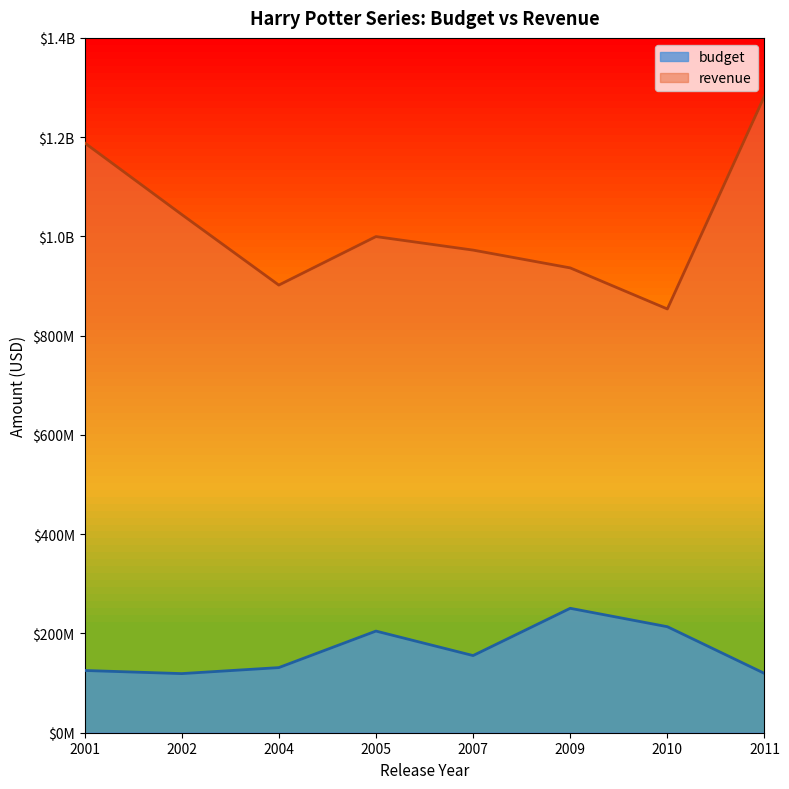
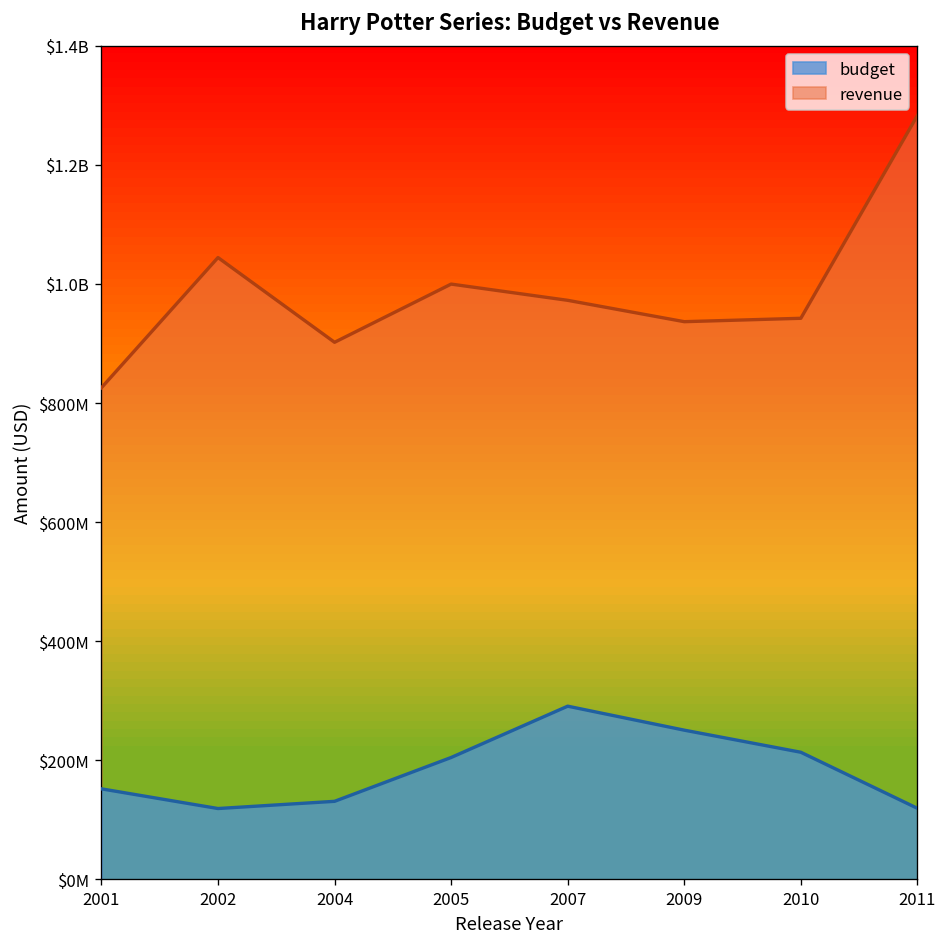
  {
    "budget": {
-     "2001": "$130000000",
+     "2001": "$150000000",
      "2002": "$120000000",
      "2004": "$130000000",
      "2005": "$200000000",
-     "2007": "$160000000",
+     "2007": "$290000000",
      "2009": "$250000000",
      "2010": "$210000000",
      "2011": "$120000000"
    },
    "revenue": {
-     "2001": "$1190000000",
+     "2001": "$830000000",
      "2002": "$1040000000",
      "2004": "$900000000",
      "2005": "$1000000000",
      "2007": "$970000000",
      "2009": "$940000000",
-     "2010": "$850000000",
+     "2010": "$940000000",
      "2011": "$1280000000"
    }
  }
